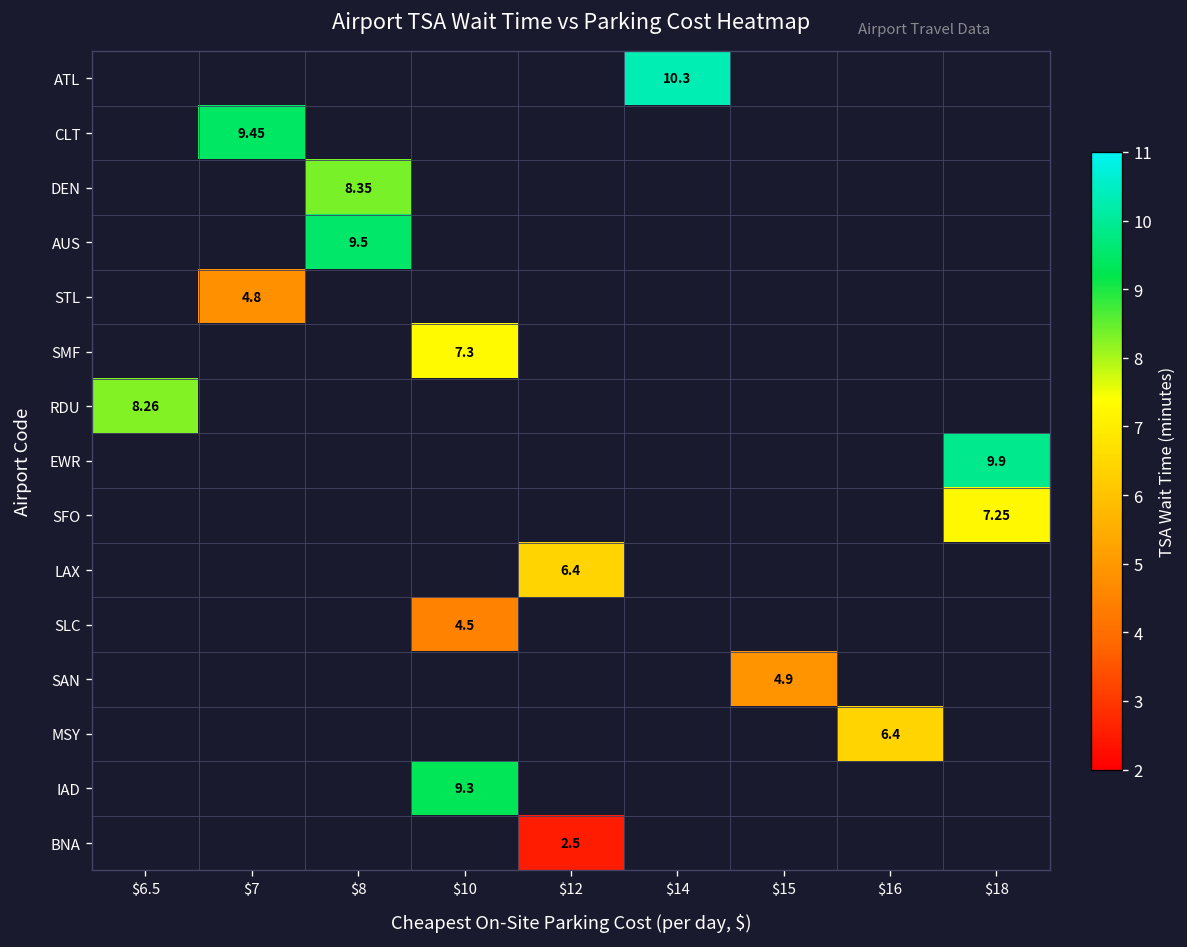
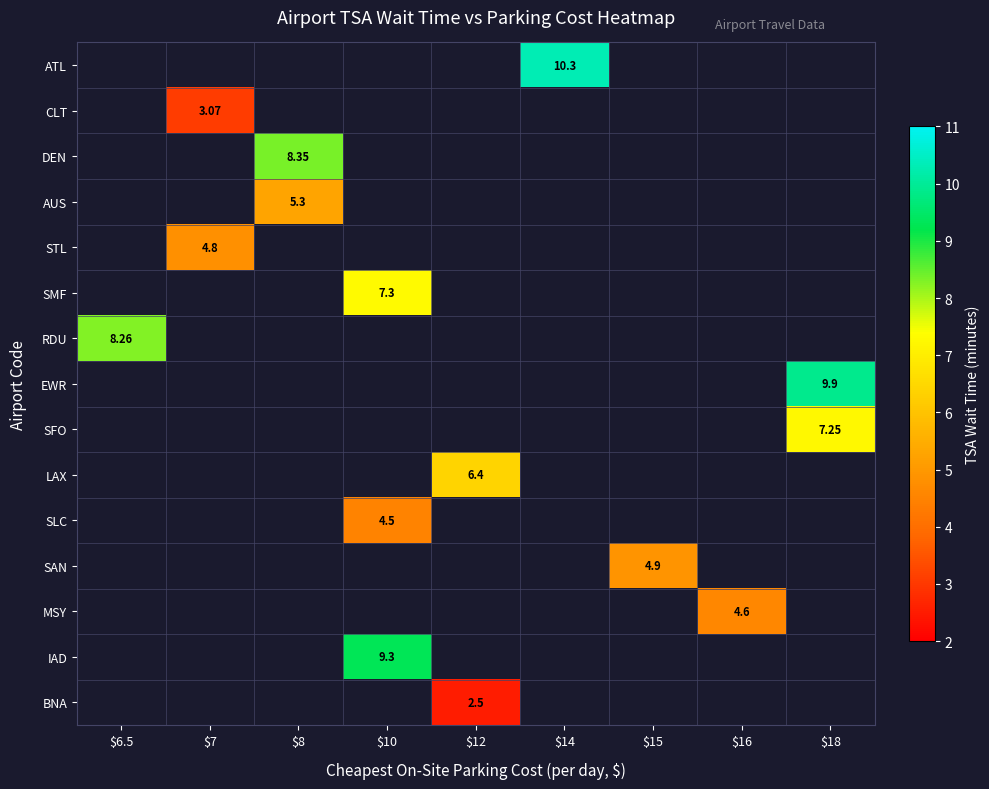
  {
    "ATL": {
      "$14": 10.3
    },
    "CLT": {
-     "$7": 9.45
+     "$7": 3.07
    },
    "DEN": {
      "$8": 8.35
    },
    "AUS": {
-     "$8": 9.5
+     "$8": 5.3
    },
    "STL": {
      "$7": 4.8
    },
    "SMF": {
      "$10": 7.3
    },
    "RDU": {
      "$6.5": 8.26
    },
    "EWR": {
      "$18": 9.9
    },
    "SFO": {
      "$18": 7.25
    },
    "LAX": {
      "$12": 6.4
    },
    "SLC": {
      "$10": 4.5
    },
    "SAN": {
      "$15": 4.9
    },
    "MSY": {
-     "$16": 6.4
+     "$16": 4.6
    },
    "IAD": {
      "$10": 9.3
    },
    "BNA": {
      "$12": 2.5
    }
  }
